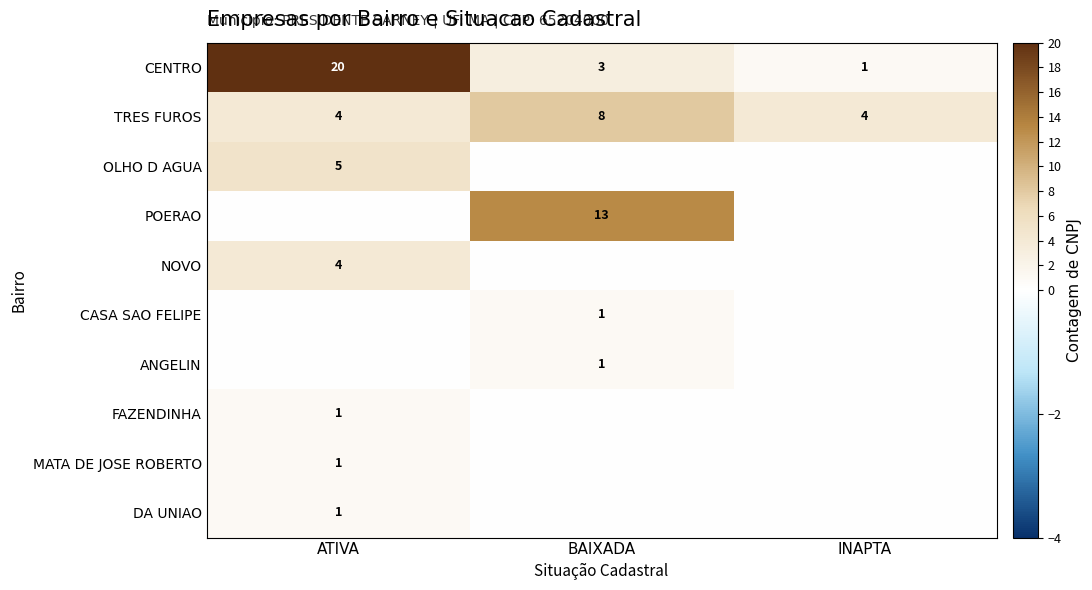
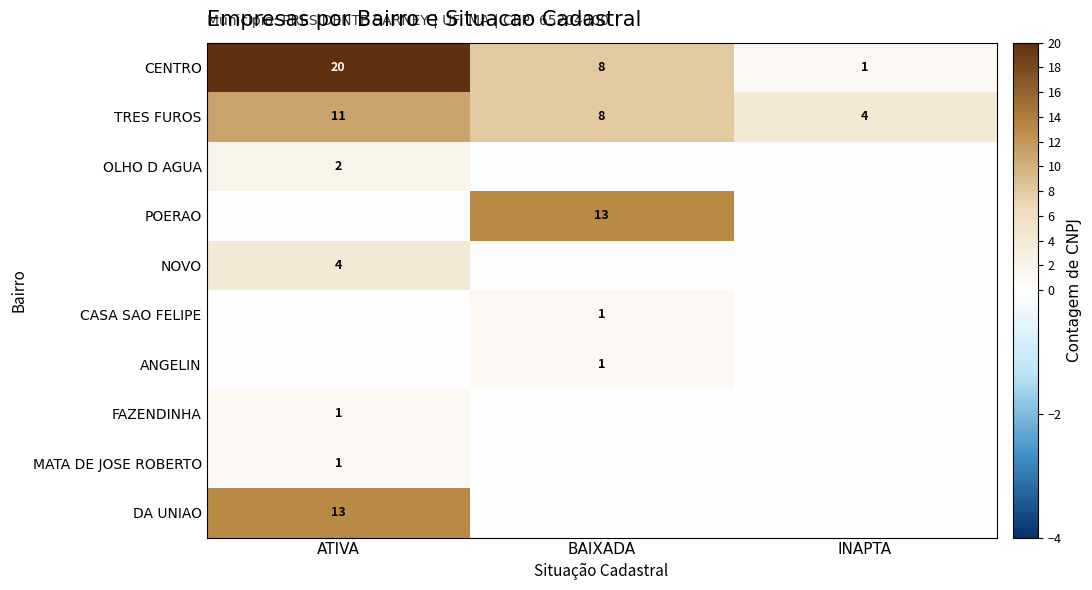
  {
    "CENTRO": {
      "ATIVA": 20,
-     "BAIXADA": 3,
+     "BAIXADA": 8,
      "INAPTA": 1
    },
    "TRES FUROS": {
-     "ATIVA": 4,
+     "ATIVA": 11,
      "BAIXADA": 8,
      "INAPTA": 4
    },
    "OLHO D AGUA": {
-     "ATIVA": 5
+     "ATIVA": 2
    },
    "POERAO": {
      "BAIXADA": 13
    },
    "NOVO": {
      "ATIVA": 4
    },
    "CASA SAO FELIPE": {
      "BAIXADA": 1
    },
    "ANGELIN": {
      "BAIXADA": 1
    },
    "FAZENDINHA": {
      "ATIVA": 1
    },
    "MATA DE JOSE ROBERTO": {
      "ATIVA": 1
    },
    "DA UNIAO": {
-     "ATIVA": 1
+     "ATIVA": 13
    }
  }
